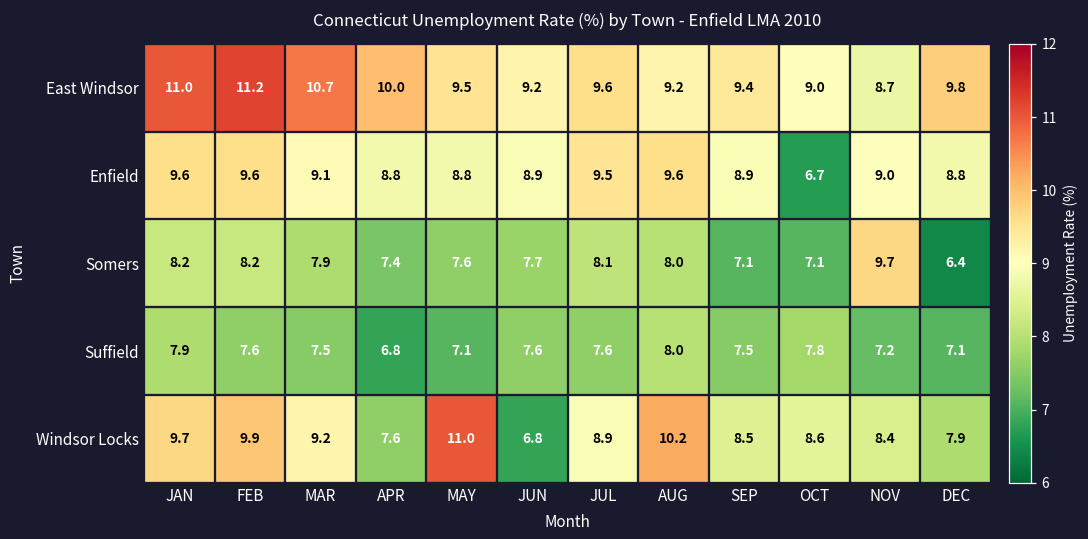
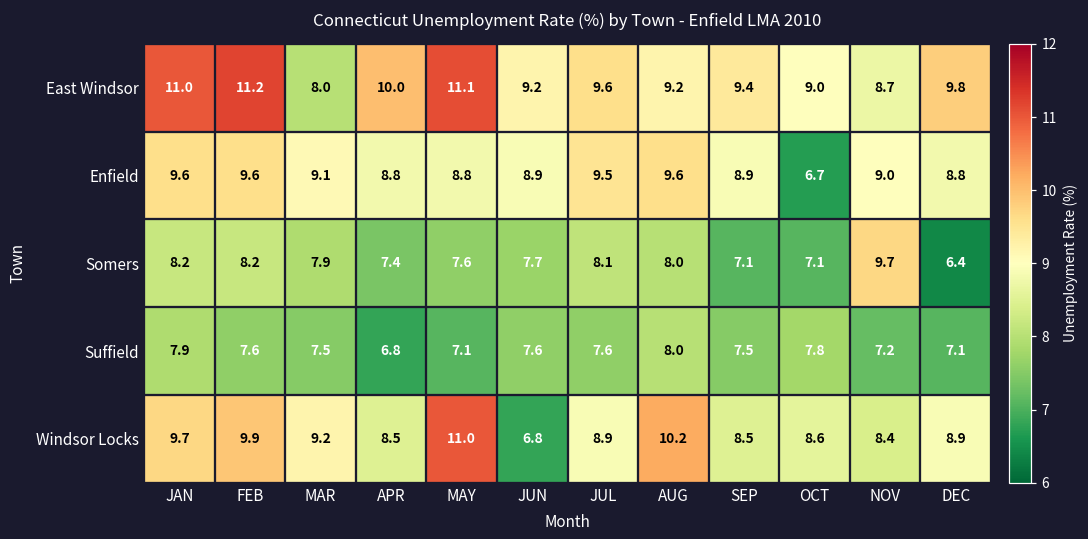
  {
    "East Windsor": {
      "JAN": 11.0,
      "FEB": 11.2,
-     "MAR": 10.7,
+     "MAR": 8.0,
      "APR": 10.0,
-     "MAY": 9.5,
+     "MAY": 11.1,
      "JUN": 9.2,
      "JUL": 9.6,
      "AUG": 9.2,
      "SEP": 9.4,
      "OCT": 9.0,
      "NOV": 8.7,
      "DEC": 9.8
    },
    "Enfield": {
      "JAN": 9.6,
      "FEB": 9.6,
      "MAR": 9.1,
      "APR": 8.8,
      "MAY": 8.8,
      "JUN": 8.9,
      "JUL": 9.5,
      "AUG": 9.6,
      "SEP": 8.9,
      "OCT": 6.7,
      "NOV": 9.0,
      "DEC": 8.8
    },
    "Somers": {
      "JAN": 8.2,
      "FEB": 8.2,
      "MAR": 7.9,
      "APR": 7.4,
      "MAY": 7.6,
      "JUN": 7.7,
      "JUL": 8.1,
      "AUG": 8.0,
      "SEP": 7.1,
      "OCT": 7.1,
      "NOV": 9.7,
      "DEC": 6.4
    },
    "Suffield": {
      "JAN": 7.9,
      "FEB": 7.6,
      "MAR": 7.5,
      "APR": 6.8,
      "MAY": 7.1,
      "JUN": 7.6,
      "JUL": 7.6,
      "AUG": 8.0,
      "SEP": 7.5,
      "OCT": 7.8,
      "NOV": 7.2,
      "DEC": 7.1
    },
    "Windsor Locks": {
      "JAN": 9.7,
      "FEB": 9.9,
      "MAR": 9.2,
-     "APR": 7.6,
+     "APR": 8.5,
      "MAY": 11.0,
      "JUN": 6.8,
      "JUL": 8.9,
      "AUG": 10.2,
      "SEP": 8.5,
      "OCT": 8.6,
      "NOV": 8.4,
-     "DEC": 7.9
+     "DEC": 8.9
    }
  }
